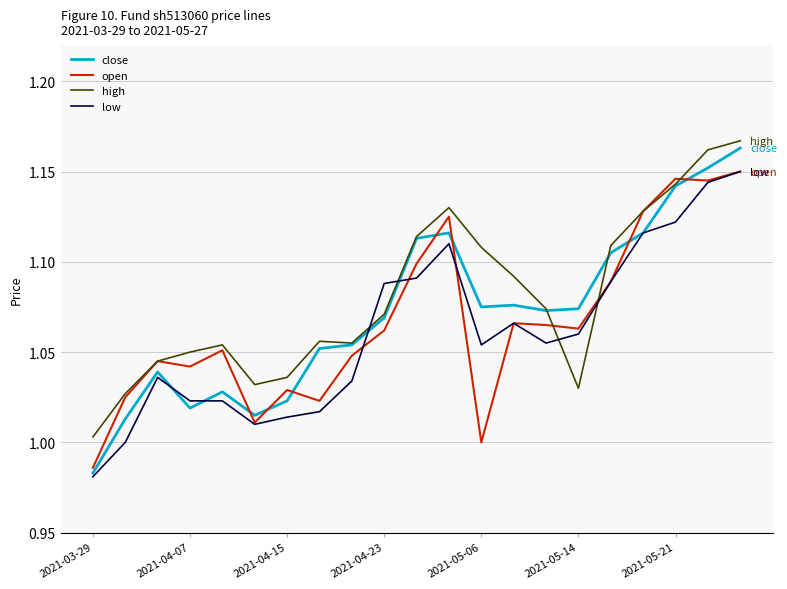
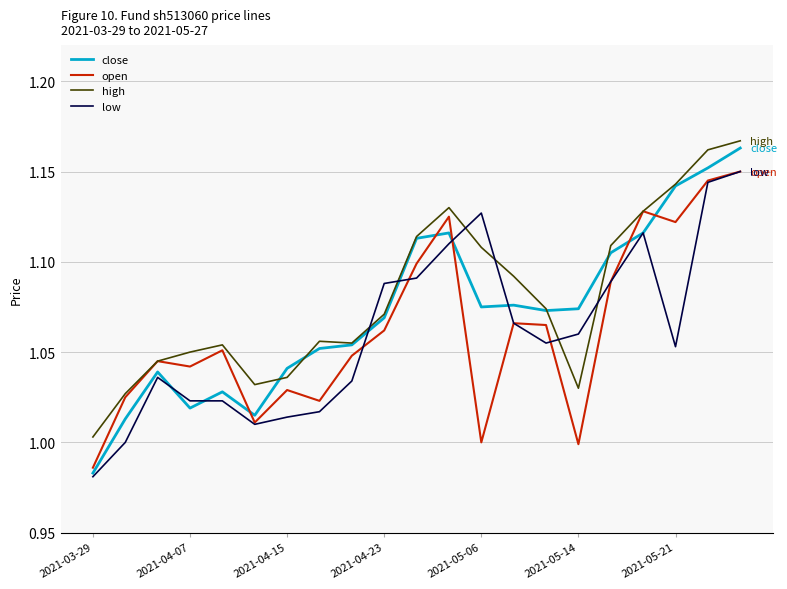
  {
    "close": {
      "2021-03-29": 0.983,
      "2021-04-07": 1.019,
-     "2021-04-15": 1.023,
+     "2021-04-15": 1.041,
      "2021-04-23": 1.069,
      "2021-05-06": 1.075,
      "2021-05-14": 1.074
    },
    "open": {
      "2021-03-29": 0.986,
      "2021-04-07": 1.042,
      "2021-04-15": 1.029,
      "2021-04-23": 1.062,
      "2021-05-06": 1.000,
-     "2021-05-14": 1.063,
-     "2021-05-21": 1.146
+     "2021-05-14": 0.999,
+     "2021-05-21": 1.122
    },
    "high": {
      "2021-03-29": 1.003,
      "2021-04-07": 1.050,
      "2021-04-15": 1.036,
      "2021-04-23": 1.071,
      "2021-05-06": 1.108,
      "2021-05-14": 1.030
    },
    "low": {
      "2021-03-29": 0.981,
      "2021-04-07": 1.023,
      "2021-04-15": 1.014,
      "2021-04-23": 1.088,
-     "2021-05-06": 1.054,
+     "2021-05-06": 1.127,
      "2021-05-14": 1.060,
-     "2021-05-21": 1.122
+     "2021-05-21": 1.053
    }
  }
